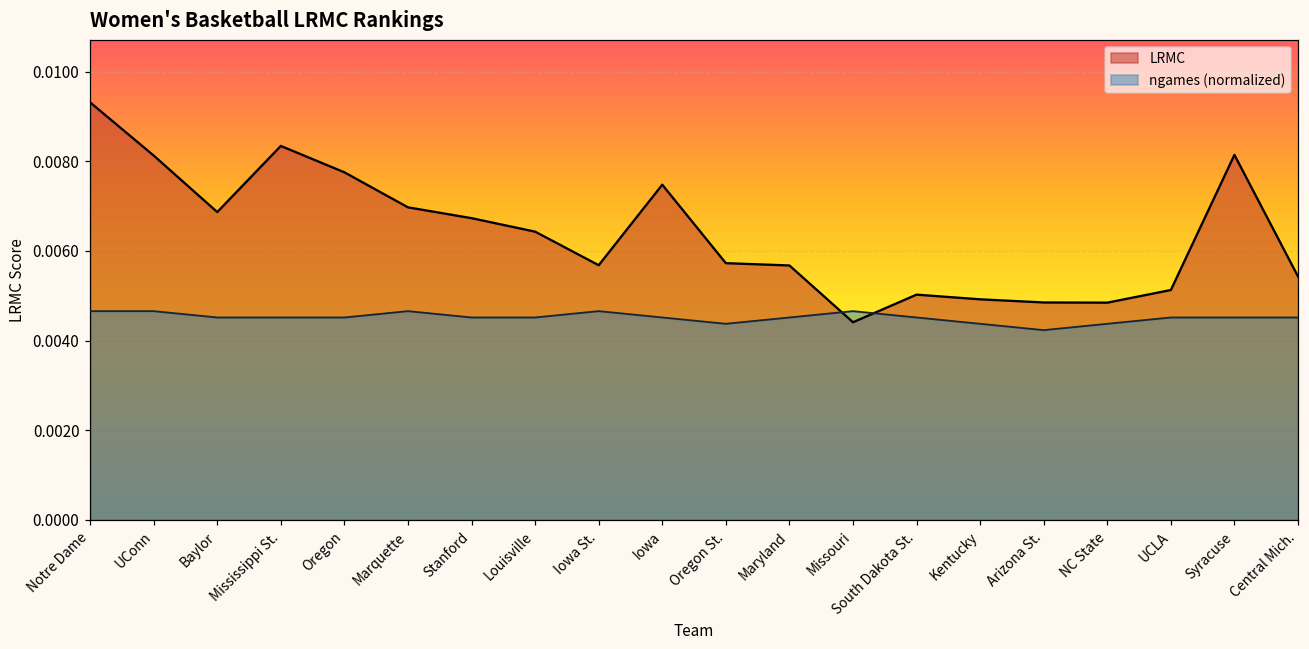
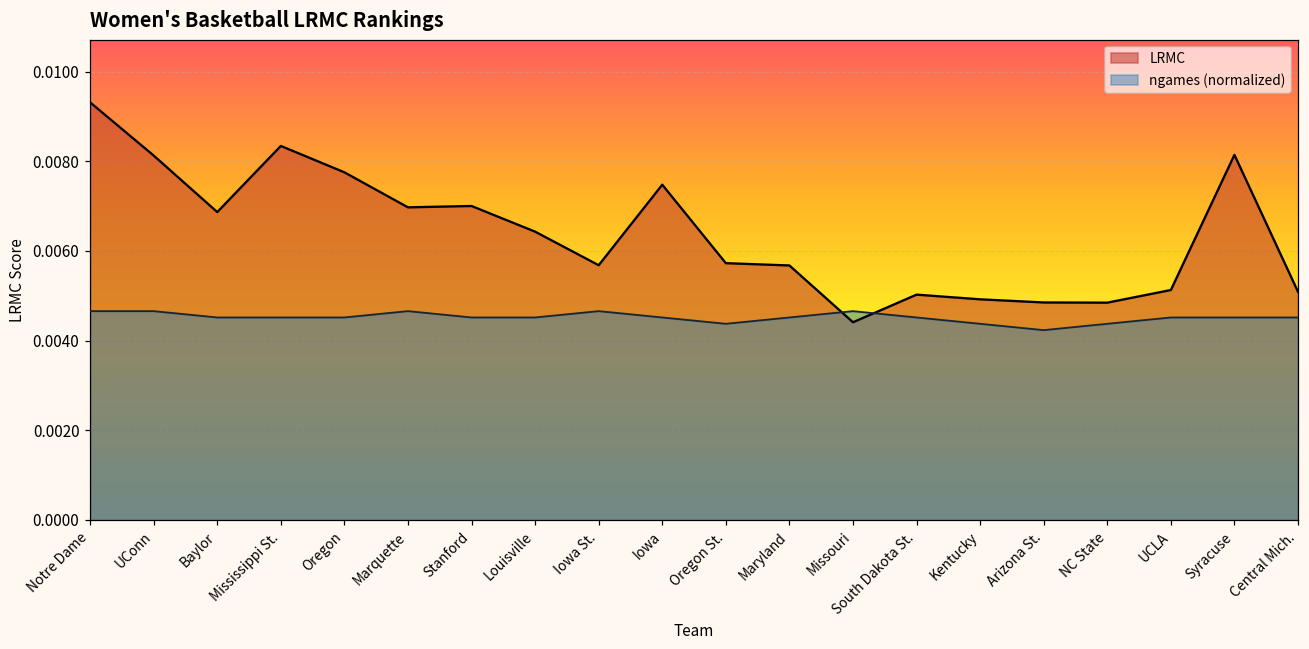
  {
    "LRMC": {
      "Notre Dame": 0.0093,
      "UConn": 0.0081,
      "Baylor": 0.0069,
      "Mississippi St.": 0.0083,
      "Oregon": 0.0078,
      "Marquette": 0.0070,
-     "Stanford": 0.0067,
+     "Stanford": 0.0070,
      "Louisville": 0.0064,
      "Iowa St.": 0.0057,
      "Iowa": 0.0075,
      "Oregon St.": 0.0057,
      "Maryland": 0.0057,
      "Missouri": 0.0044,
      "South Dakota St.": 0.0050,
      "Kentucky": 0.0049,
      "Arizona St.": 0.0049,
      "NC State": 0.0048,
      "UCLA": 0.0051,
      "Syracuse": 0.0081,
-     "Central Mich.": 0.0054
+     "Central Mich.": 0.0051
    },
    "ngames (normalized)": {
      "Notre Dame": 0.0047,
      "UConn": 0.0047,
      "Baylor": 0.0045,
      "Mississippi St.": 0.0045,
      "Oregon": 0.0045,
      "Marquette": 0.0047,
      "Stanford": 0.0045,
      "Louisville": 0.0045,
      "Iowa St.": 0.0047,
      "Iowa": 0.0045,
      "Oregon St.": 0.0044,
      "Maryland": 0.0045,
      "Missouri": 0.0047,
      "South Dakota St.": 0.0045,
      "Kentucky": 0.0044,
      "Arizona St.": 0.0042,
      "NC State": 0.0044,
      "UCLA": 0.0045,
      "Syracuse": 0.0045,
      "Central Mich.": 0.0045
    }
  }
